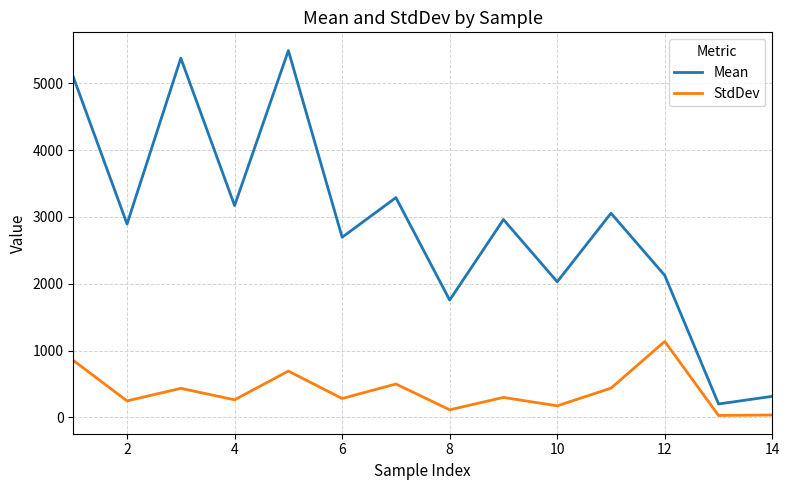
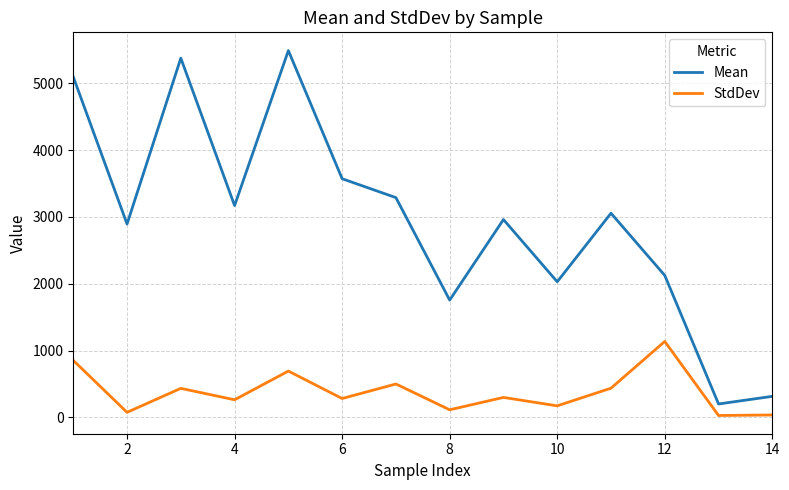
  {
    "Mean": {
      "2": 2900,
      "4": 3200,
-     "6": 2700,
+     "6": 3600,
      "8": 1800,
      "10": 2000,
      "12": 2100,
      "14": 300
    },
    "StdDev": {
-     "2": 200,
+     "2": 100,
      "4": 300,
      "6": 300,
      "8": 100,
      "10": 200,
      "12": 1100,
      "14": 0
    }
  }
